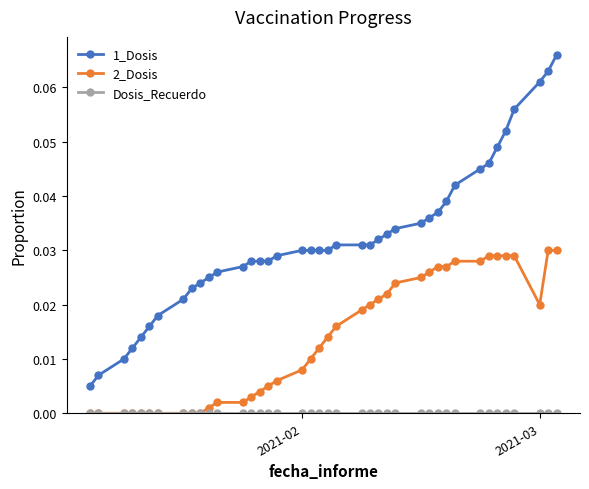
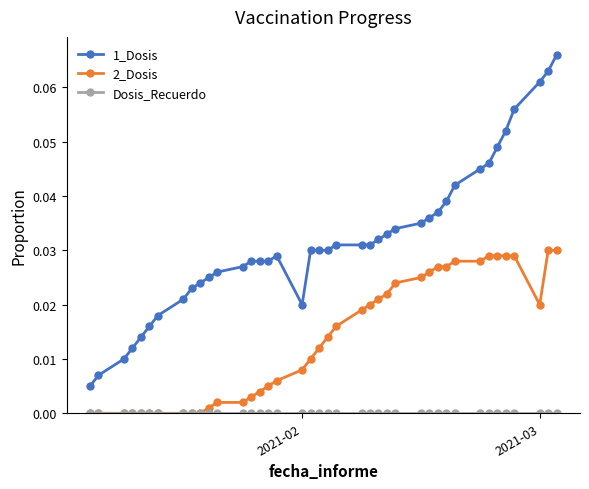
  {
    "1_Dosis": {
-     "2021-02": 0.03,
+     "2021-02": 0.02,
      "2021-03": 0.061
    },
    "2_Dosis": {
      "2021-02": 0.008,
      "2021-03": 0.02
    },
    "Dosis_Recuerdo": {
      "2021-02": 0.00,
      "2021-03": 0.00
    }
  }
